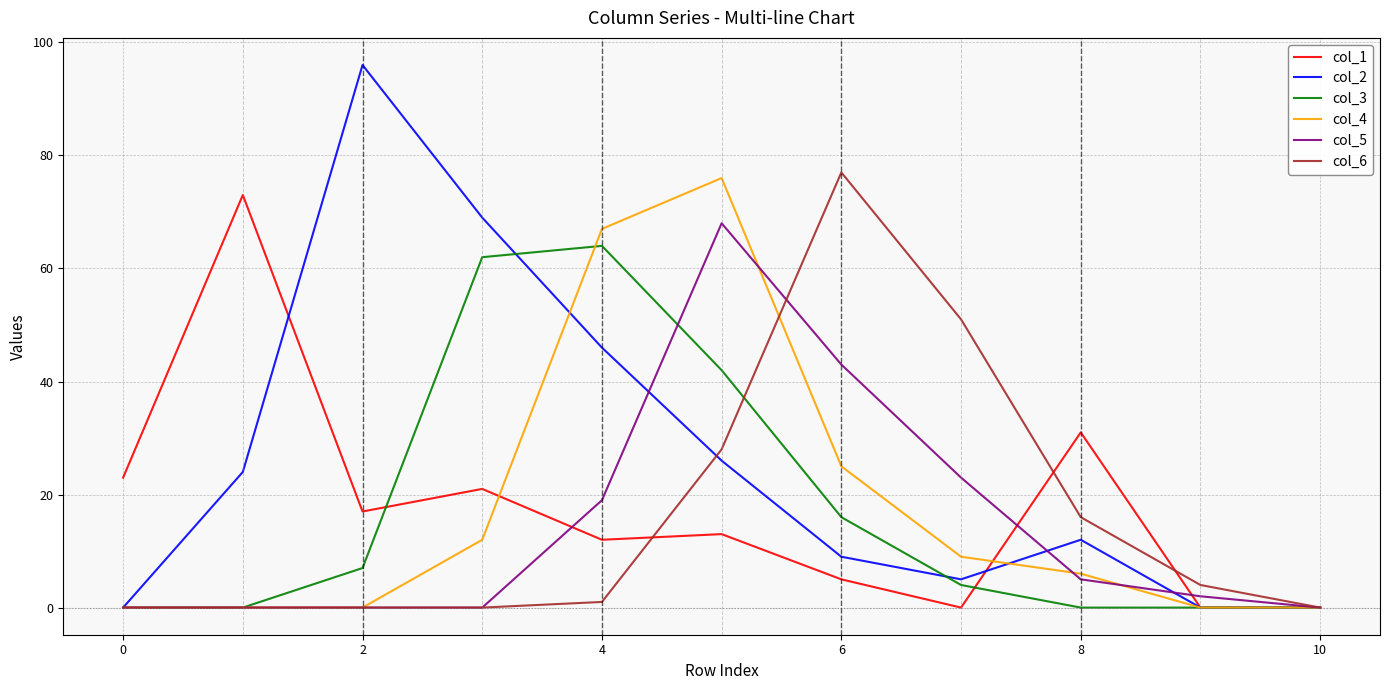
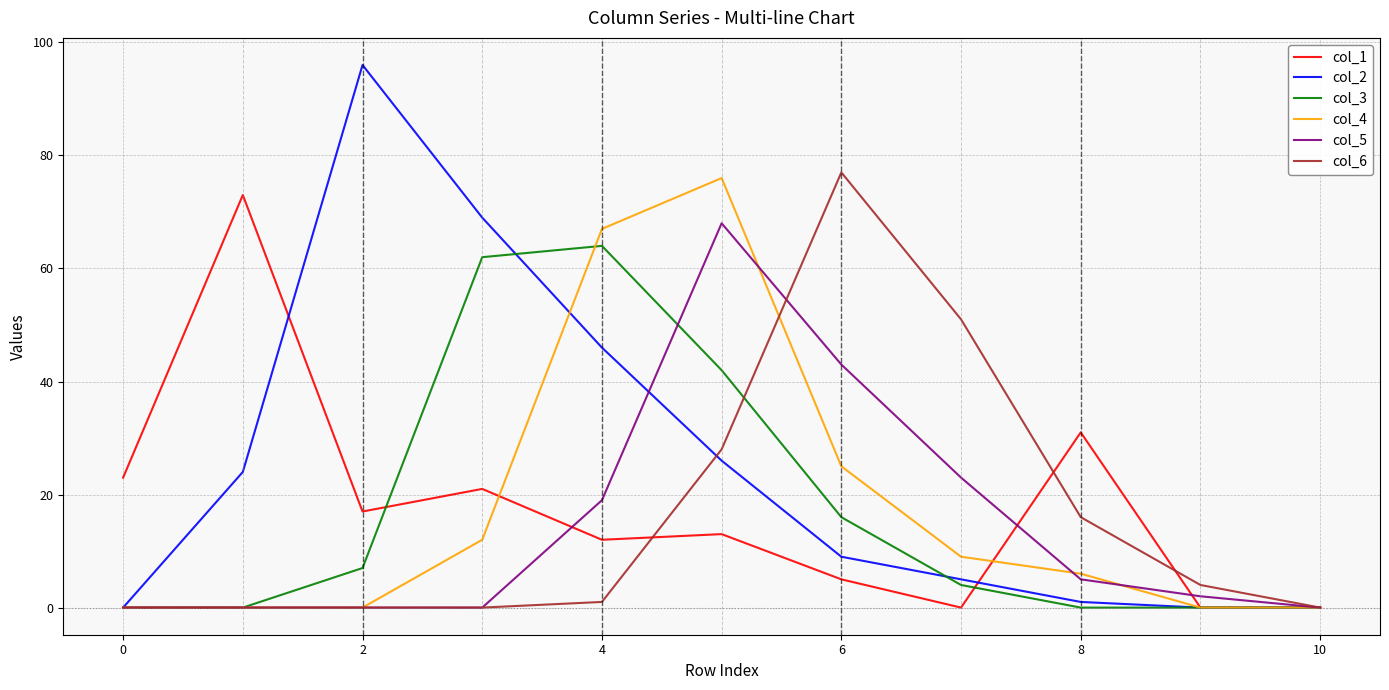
  {
    "col_1": {
      "0": 23,
      "2": 17,
      "4": 12,
      "6": 5,
      "8": 31
    },
    "col_2": {
      "2": 96,
      "4": 46,
      "6": 9,
-     "8": 12
+     "8": 1
    },
    "col_3": {
      "2": 7,
      "4": 64,
      "6": 16,
      "8": 0
    },
    "col_4": {
      "4": 67,
      "6": 25,
      "8": 6
    },
    "col_5": {
      "4": 19,
      "6": 43,
      "8": 5
    },
    "col_6": {
      "4": 1,
      "6": 77,
      "8": 16
    }
  }
